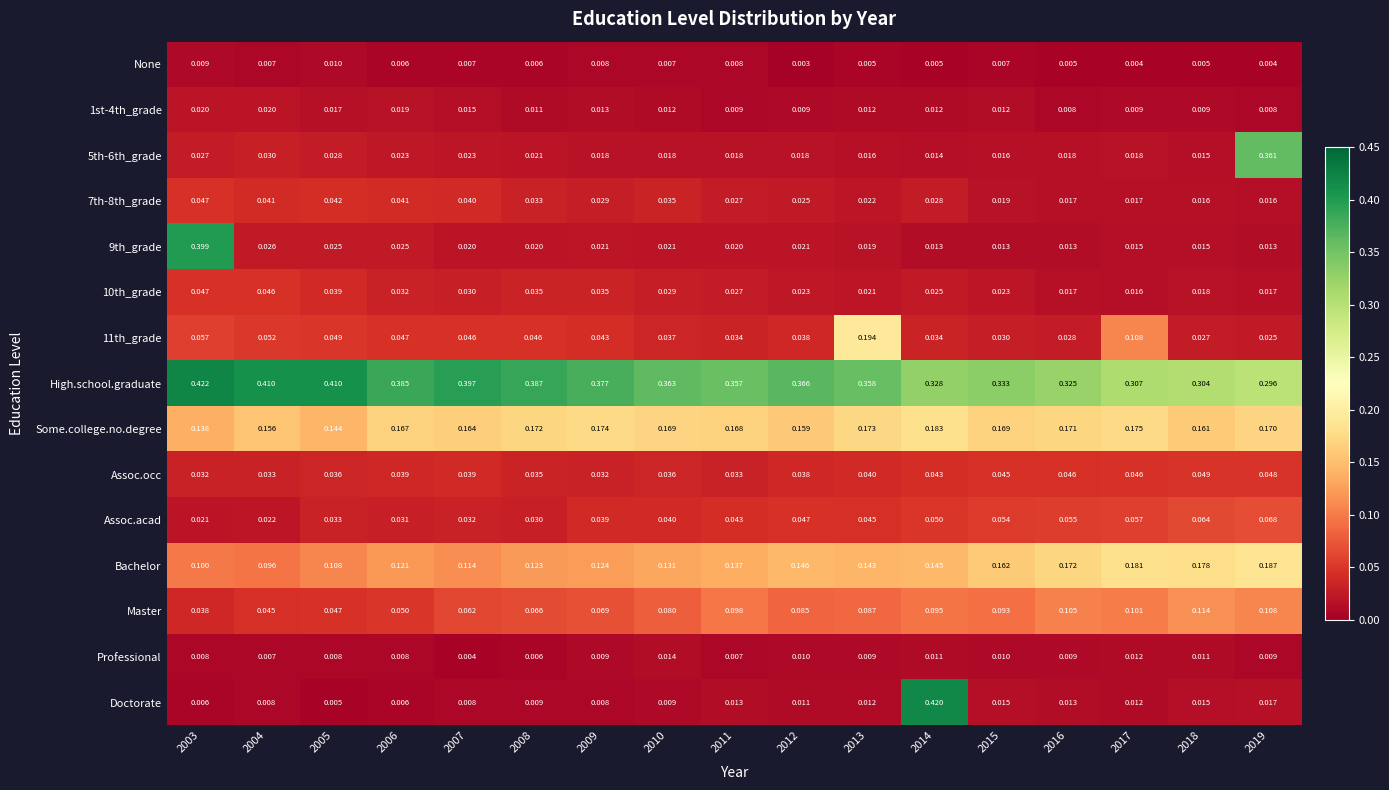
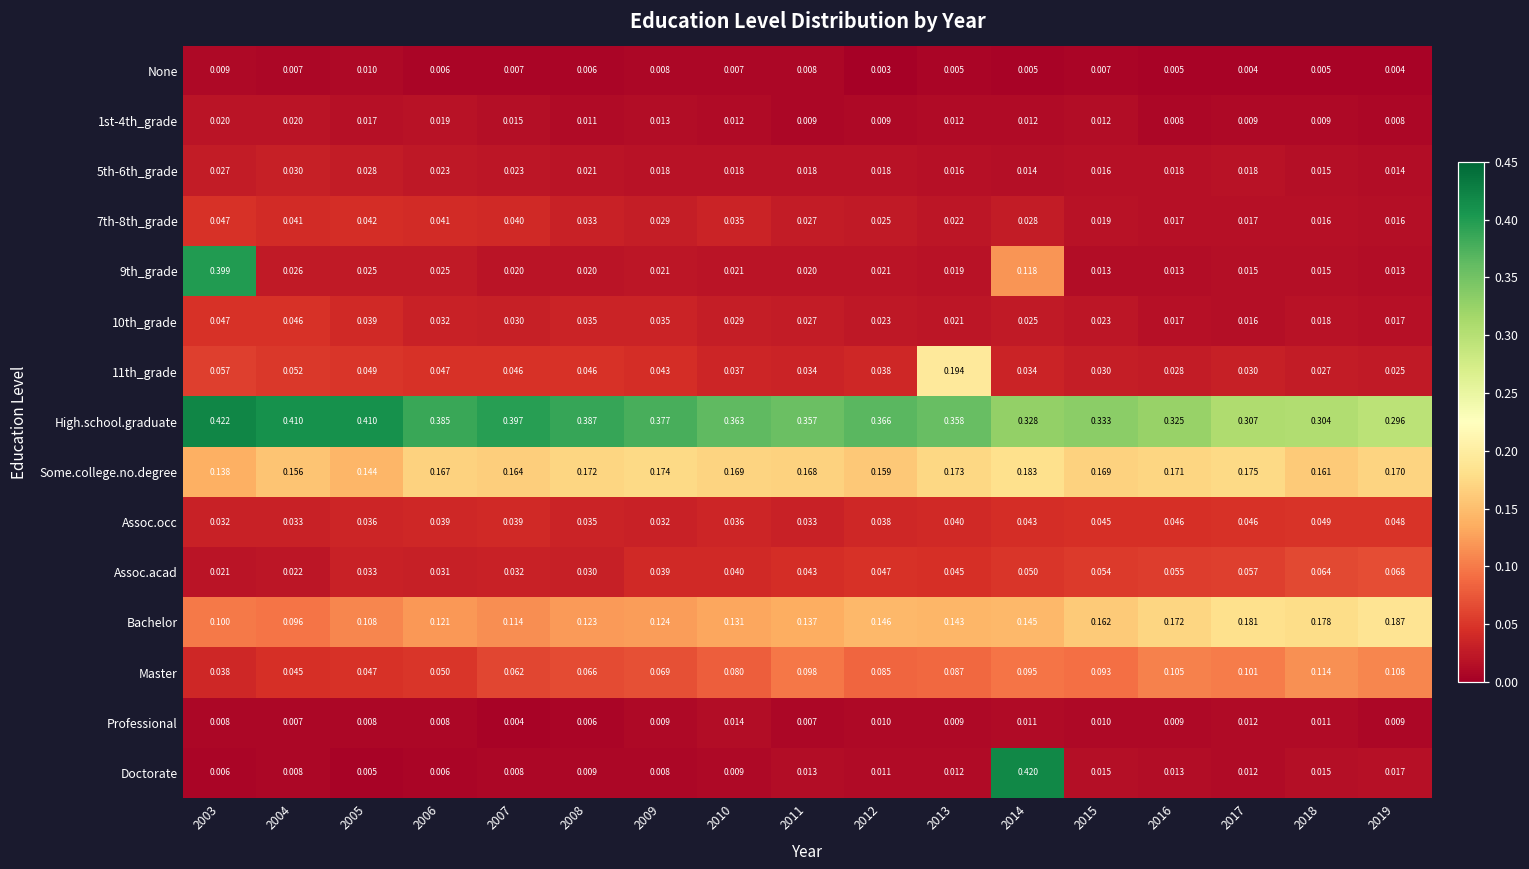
  {
    "5th-6th_grade": {
      "2003": 0.027,
      "2004": 0.030,
      "2005": 0.028,
      "2006": 0.023,
      "2007": 0.023,
      "2008": 0.021,
      "2009": 0.018,
      "2010": 0.018,
      "2011": 0.018,
      "2012": 0.018,
      "2013": 0.016,
      "2014": 0.014,
      "2015": 0.016,
      "2016": 0.018,
      "2017": 0.018,
      "2018": 0.015,
-     "2019": 0.361
+     "2019": 0.014
    },
    "9th_grade": {
      "2003": 0.399,
      "2004": 0.026,
      "2005": 0.025,
      "2006": 0.025,
      "2007": 0.020,
      "2008": 0.020,
      "2009": 0.021,
      "2010": 0.021,
      "2011": 0.020,
      "2012": 0.021,
      "2013": 0.019,
-     "2014": 0.013,
+     "2014": 0.118,
      "2015": 0.013,
      "2016": 0.013,
      "2017": 0.015,
      "2018": 0.015,
      "2019": 0.013
    },
    "11th_grade": {
      "2003": 0.057,
      "2004": 0.052,
      "2005": 0.049,
      "2006": 0.047,
      "2007": 0.046,
      "2008": 0.046,
      "2009": 0.043,
      "2010": 0.037,
      "2011": 0.034,
      "2012": 0.038,
      "2013": 0.194,
      "2014": 0.034,
      "2015": 0.030,
      "2016": 0.028,
-     "2017": 0.108,
+     "2017": 0.030,
      "2018": 0.027,
      "2019": 0.025
    }
  }
